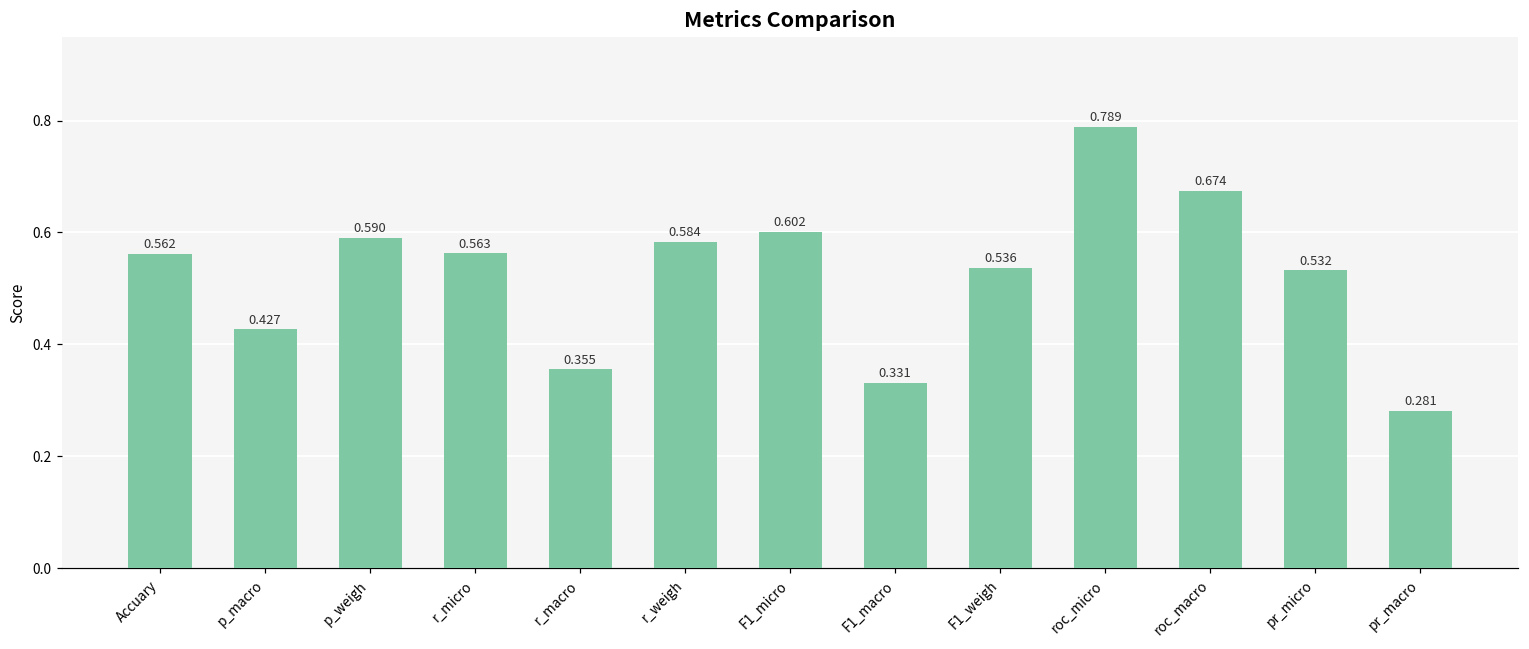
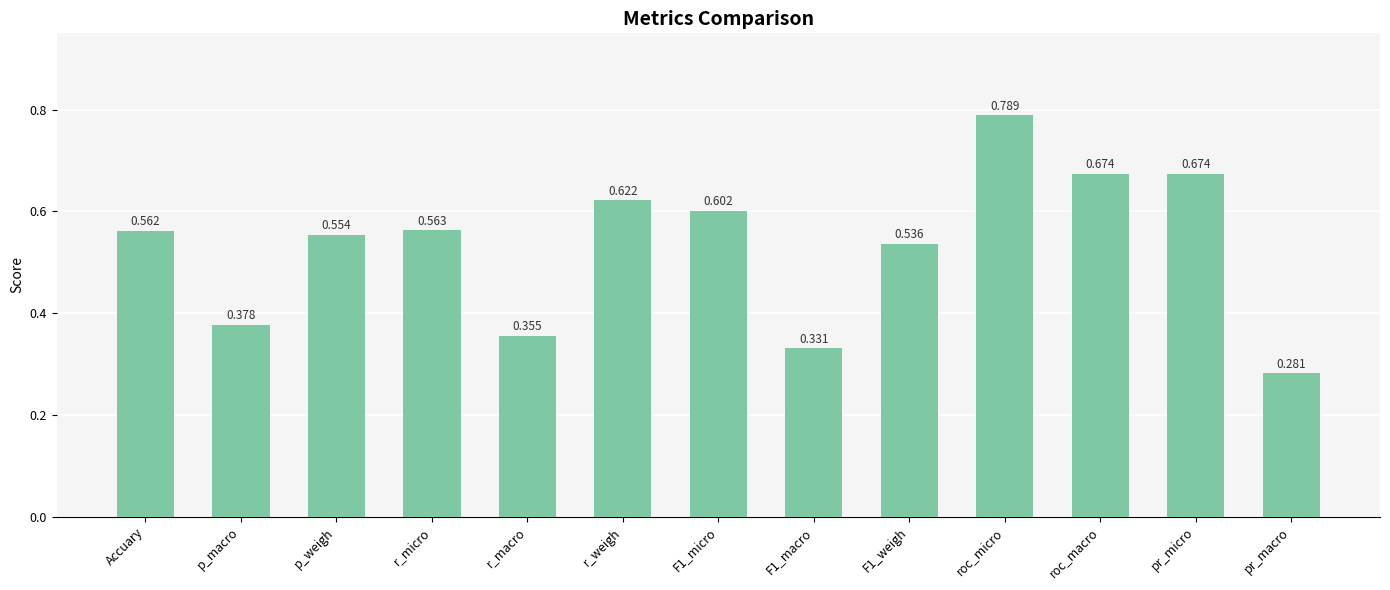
  {
    "Accuary": 0.562,
-   "p_macro": 0.427,
-   "p_weigh": 0.590,
+   "p_macro": 0.378,
+   "p_weigh": 0.554,
    "r_micro": 0.563,
    "r_macro": 0.355,
-   "r_weigh": 0.584,
+   "r_weigh": 0.622,
    "F1_micro": 0.602,
    "F1_macro": 0.331,
    "F1_weigh": 0.536,
    "roc_micro": 0.789,
    "roc_macro": 0.674,
-   "pr_micro": 0.532,
+   "pr_micro": 0.674,
    "pr_macro": 0.281
  }
